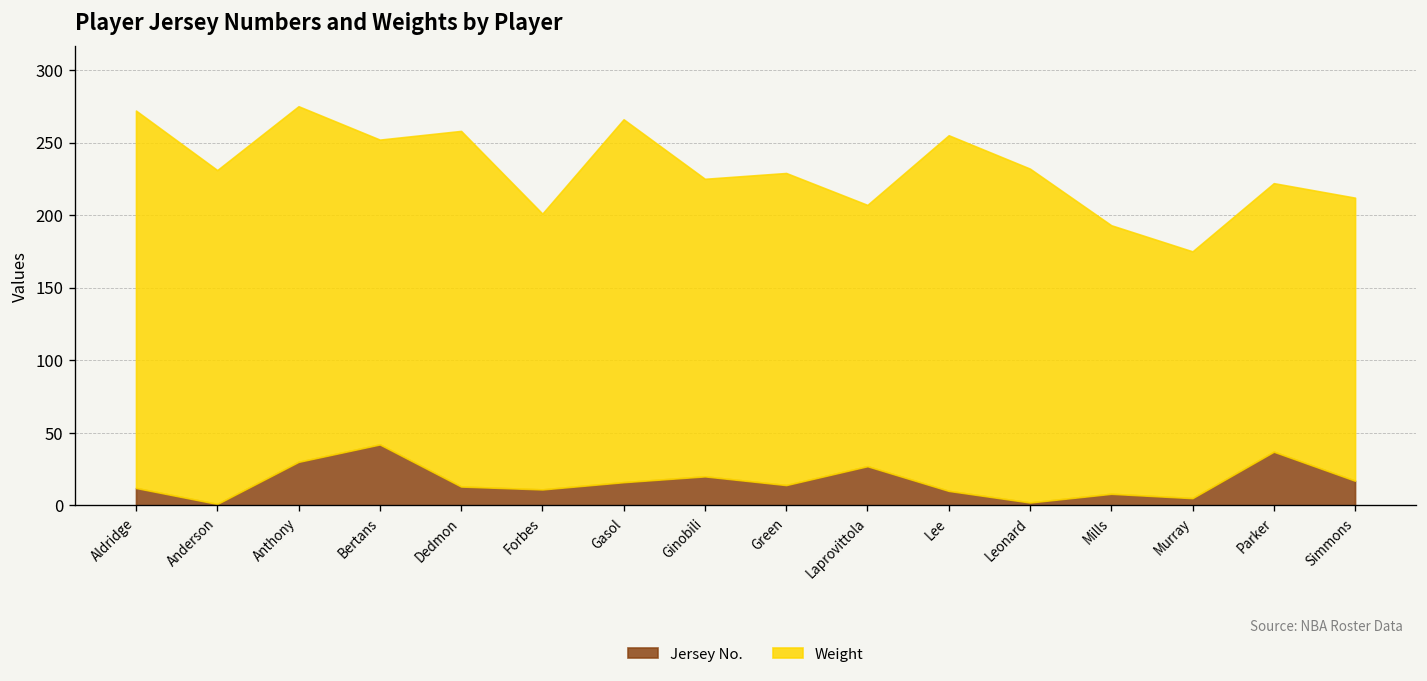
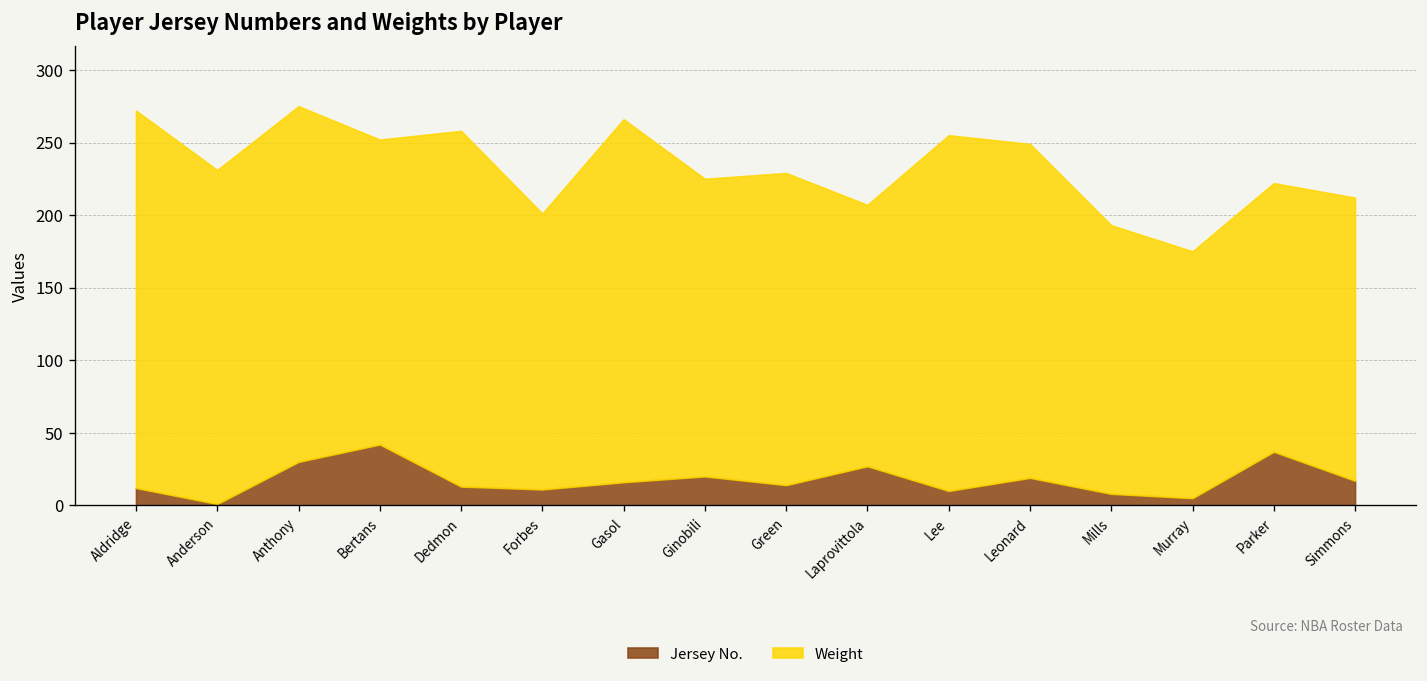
  {
    "Jersey No.": {
      "Aldridge": 12,
      "Anthony": 30,
      "Bertans": 42,
      "Dedmon": 13,
      "Forbes": 11,
      "Gasol": 16,
      "Ginobili": 20,
      "Green": 14,
      "Laprovittola": 27,
      "Lee": 10,
-     "Leonard": 2,
+     "Leonard": 19,
      "Mills": 8,
      "Murray": 5,
      "Parker": 37,
      "Simmons": 17
    },
    "Weight": {
      "Aldridge": 260,
      "Anderson": 230,
      "Anthony": 245,
      "Bertans": 210,
      "Dedmon": 245,
      "Forbes": 190,
      "Gasol": 250,
      "Ginobili": 205,
      "Green": 215,
      "Laprovittola": 180,
      "Lee": 245,
      "Leonard": 230,
      "Mills": 185,
      "Murray": 170,
      "Parker": 185,
      "Simmons": 195
    }
  }
